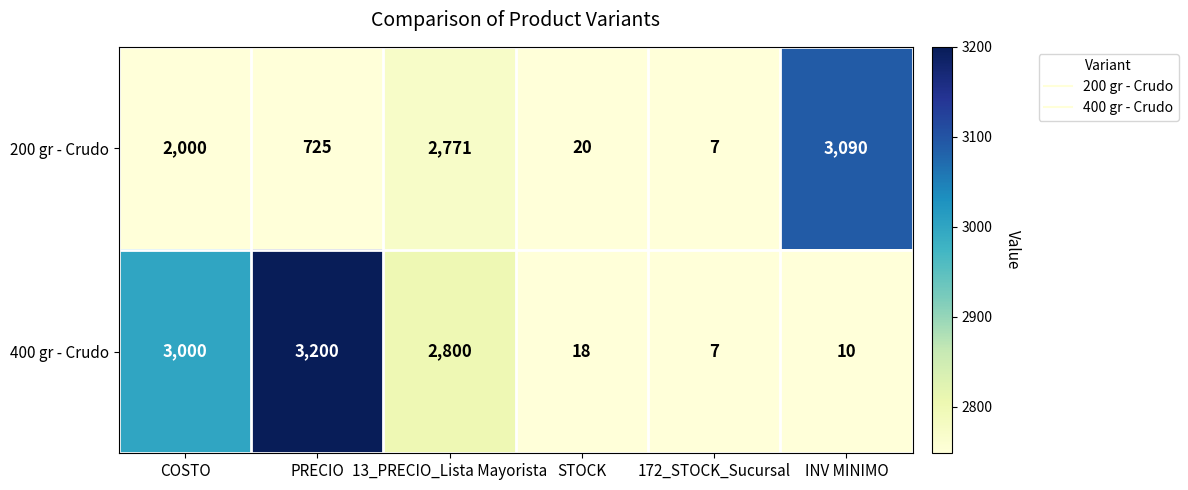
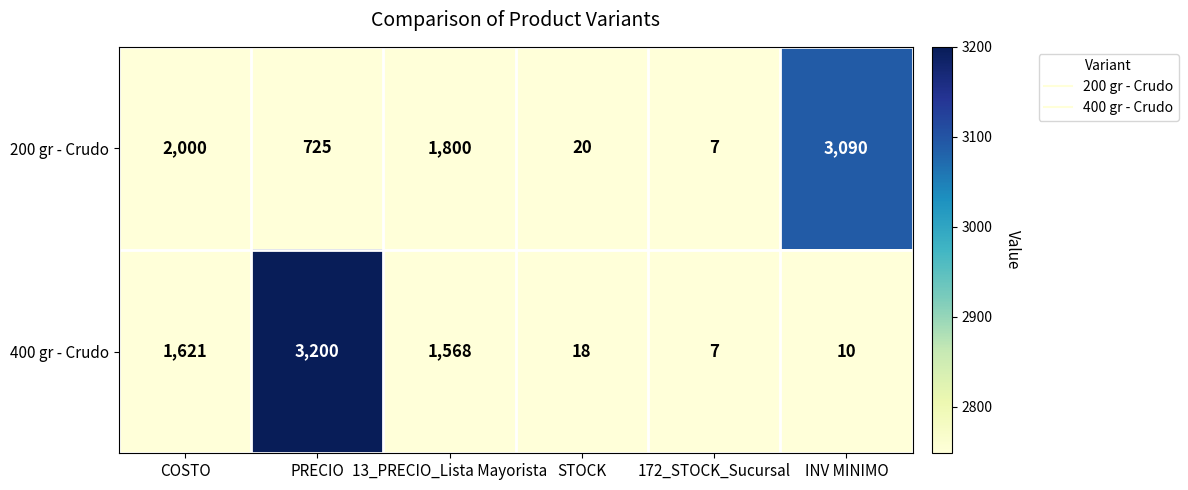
  {
    "200 gr - Crudo": {
      "COSTO": "2,000",
      "PRECIO": "725",
-     "13_PRECIO_Lista Mayorista": "2,771",
+     "13_PRECIO_Lista Mayorista": "1,800",
      "STOCK": "20",
      "172_STOCK_Sucursal": "7",
      "INV MINIMO": "3,090"
    },
    "400 gr - Crudo": {
-     "COSTO": "3,000",
+     "COSTO": "1,621",
      "PRECIO": "3,200",
-     "13_PRECIO_Lista Mayorista": "2,800",
+     "13_PRECIO_Lista Mayorista": "1,568",
      "STOCK": "18",
      "172_STOCK_Sucursal": "7",
      "INV MINIMO": "10"
    }
  }
